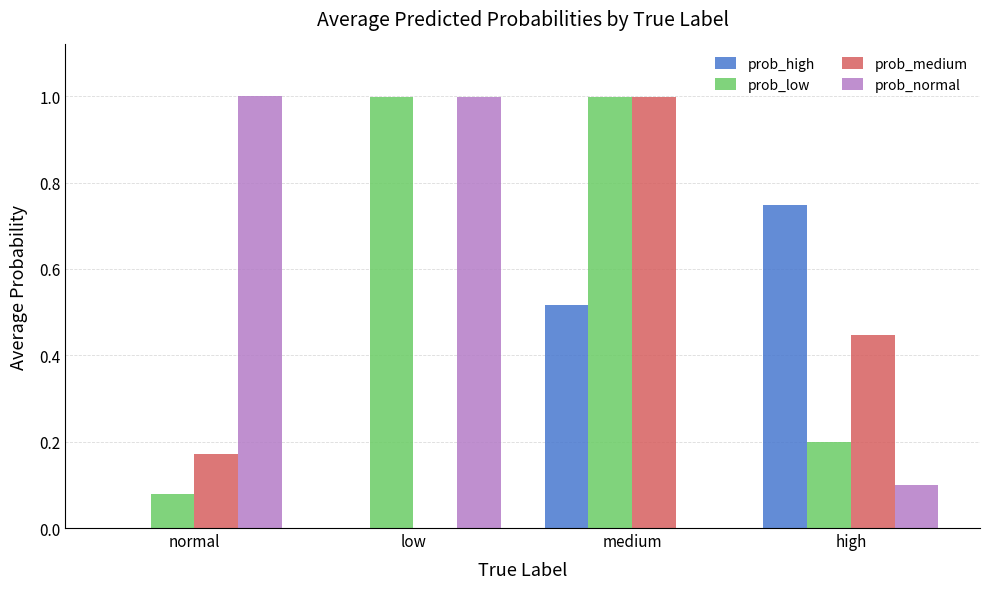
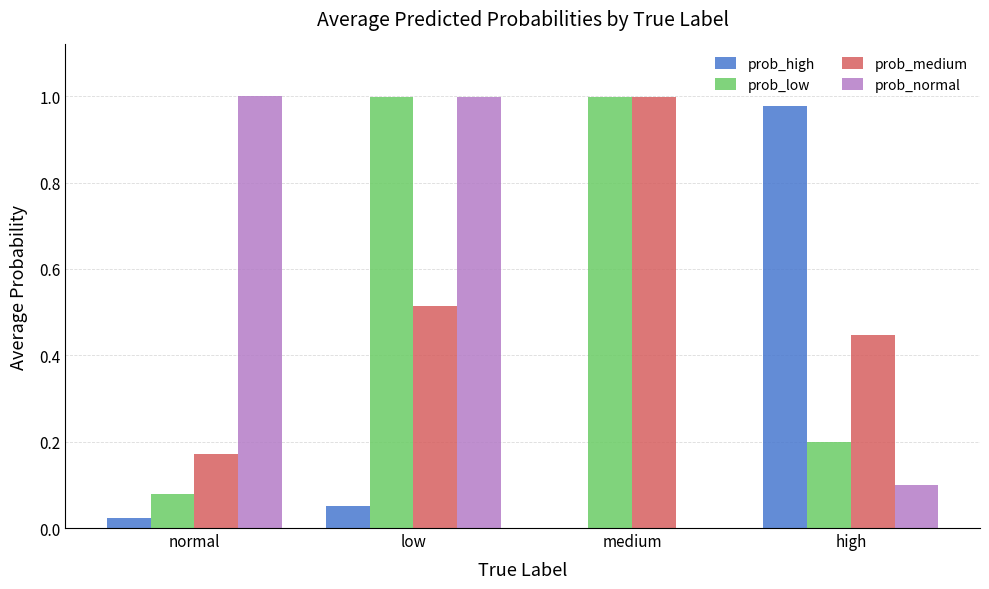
  {
    "prob_high": {
-     "normal": 0.00,
-     "low": 0.00,
-     "medium": 0.52,
-     "high": 0.75
+     "normal": 0.02,
+     "low": 0.05,
+     "medium": 0.00,
+     "high": 0.98
    },
    "prob_low": {
      "normal": 0.08,
      "low": 1.00,
      "medium": 1.00,
      "high": 0.20
    },
    "prob_medium": {
      "normal": 0.17,
-     "low": 0.00,
+     "low": 0.51,
      "medium": 1.00,
      "high": 0.45
    },
    "prob_normal": {
      "normal": 1.00,
      "low": 1.00,
      "high": 0.10
    }
  }
